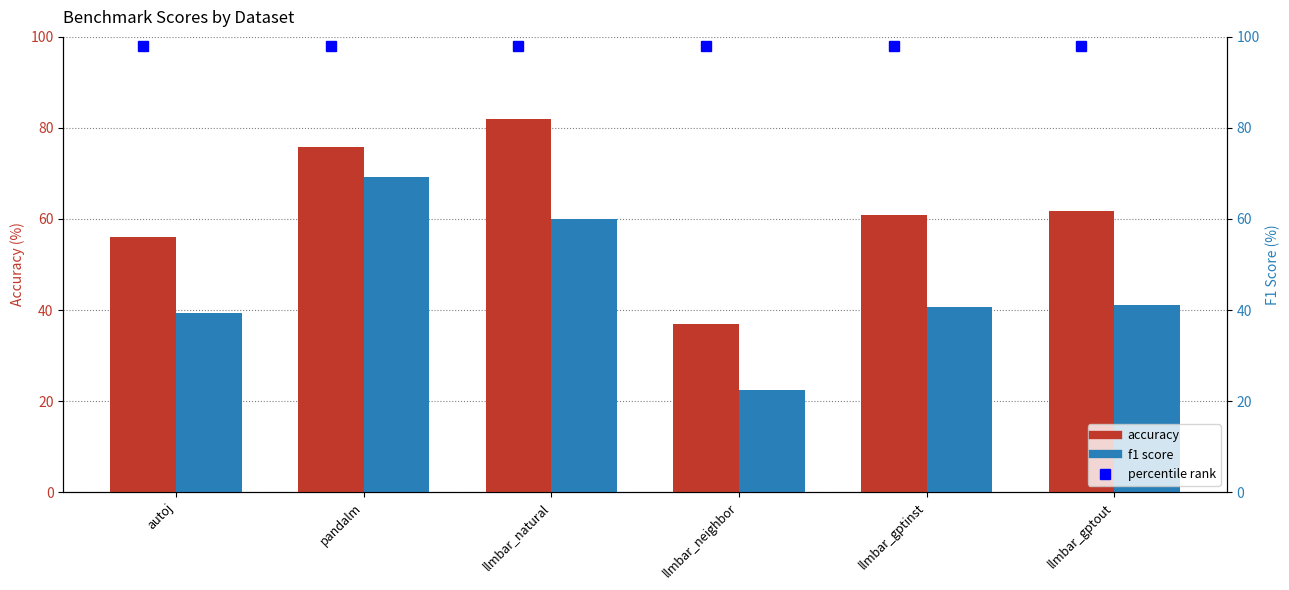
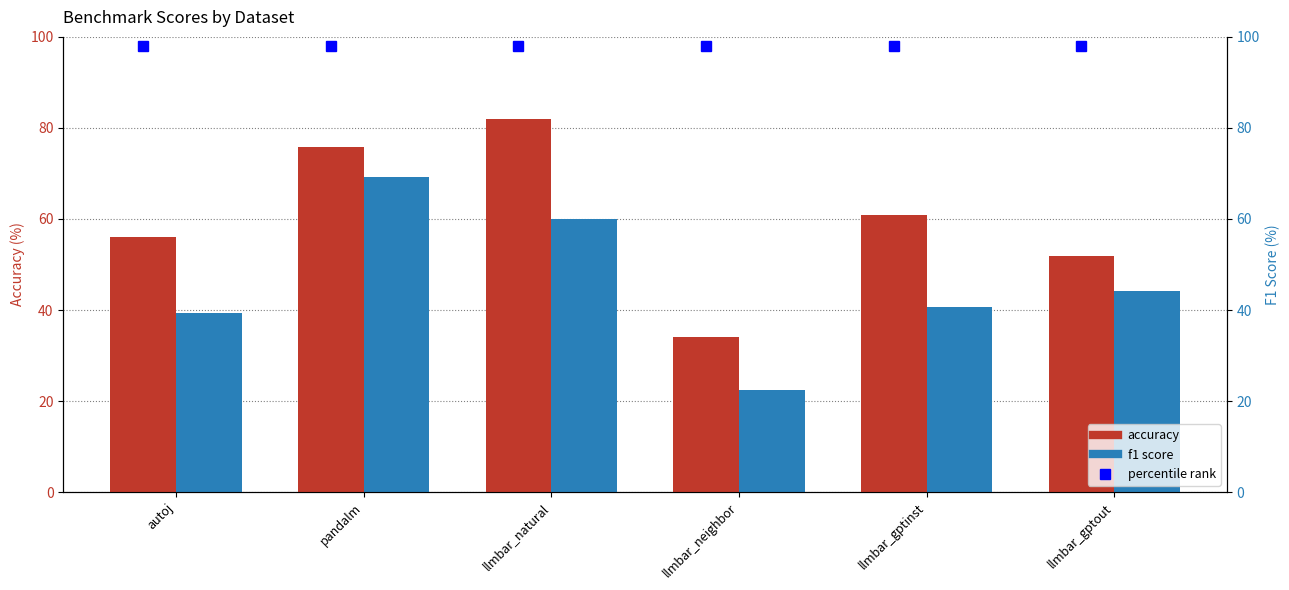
  {
    "accuracy": {
      "autoj": 56,
      "pandalm": 76,
      "llmbar_natural": 82,
-     "llmbar_neighbor": 37,
+     "llmbar_neighbor": 34,
      "llmbar_gptinst": 61,
-     "llmbar_gptout": 62
+     "llmbar_gptout": 52
    },
    "f1 score": {
      "autoj": 39,
      "pandalm": 69,
      "llmbar_natural": 60,
      "llmbar_neighbor": 22,
      "llmbar_gptinst": 41,
-     "llmbar_gptout": 41
+     "llmbar_gptout": 44
    }
  }
